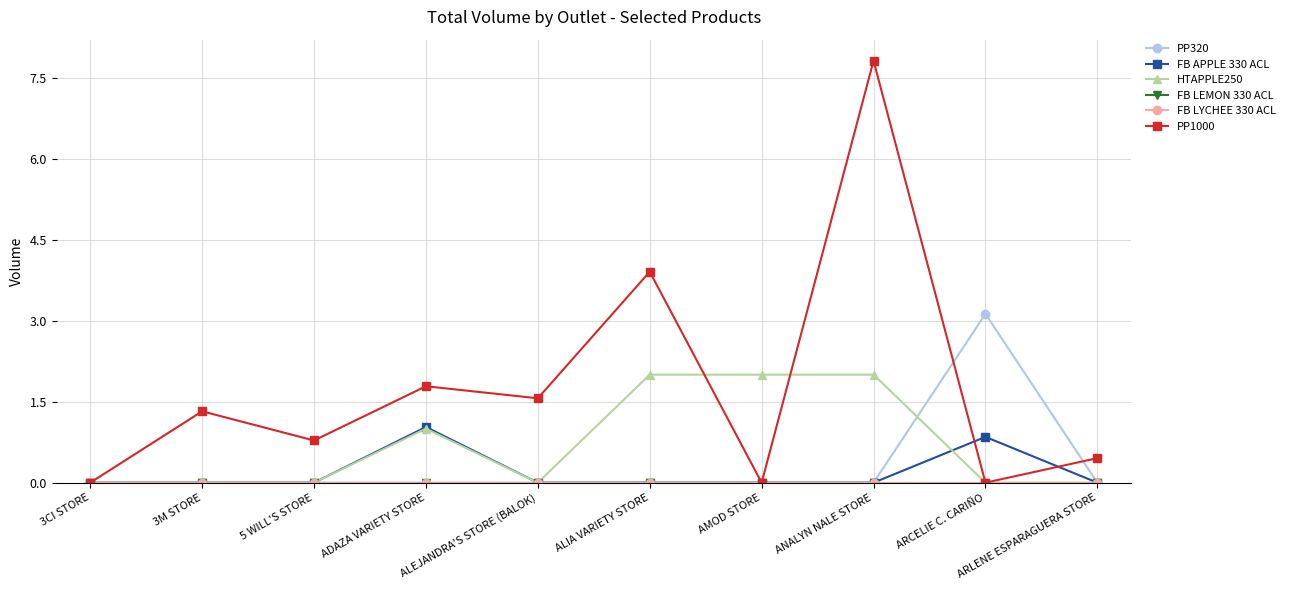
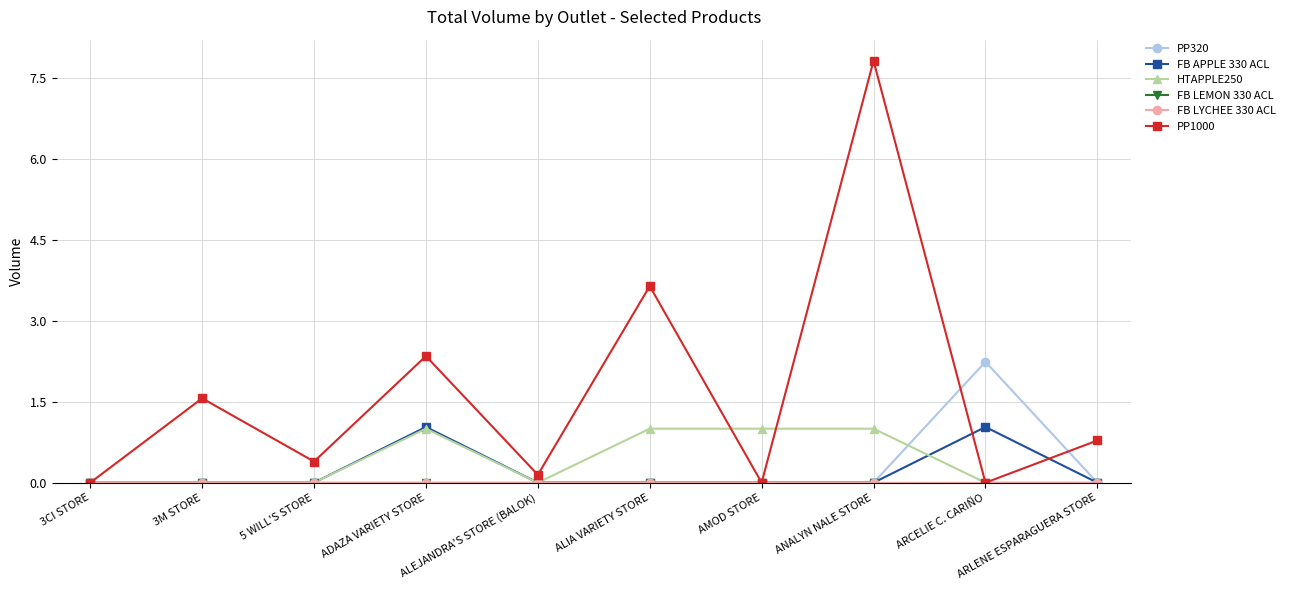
  {
    "PP320": {
-     "ARCELIE C. CARIÑO": 3.1
+     "ARCELIE C. CARIÑO": 2.2
    },
    "FB APPLE 330 ACL": {
-     "ARCELIE C. CARIÑO": 0.8
+     "ARCELIE C. CARIÑO": 1.0
    },
    "HTAPPLE250": {
-     "ALIA VARIETY STORE": 2,
-     "AMOD STORE": 2,
-     "ANALYN NALE STORE": 2
+     "ALIA VARIETY STORE": 1,
+     "AMOD STORE": 1,
+     "ANALYN NALE STORE": 1
    },
    "PP1000": {
-     "3M STORE": 1.3,
-     "5 WILL'S STORE": 0.8,
-     "ADAZA VARIETY STORE": 1.8,
-     "ALEJANDRA'S STORE (BALOK)": 1.6,
-     "ALIA VARIETY STORE": 3.9,
+     "3M STORE": 1.6,
+     "5 WILL'S STORE": 0.4,
+     "ADAZA VARIETY STORE": 2.3,
+     "ALEJANDRA'S STORE (BALOK)": 0.1,
+     "ALIA VARIETY STORE": 3.6,
      "ANALYN NALE STORE": 7.8,
-     "ARLENE ESPARAGUERA STORE": 0.5
+     "ARLENE ESPARAGUERA STORE": 0.8
    }
  }
